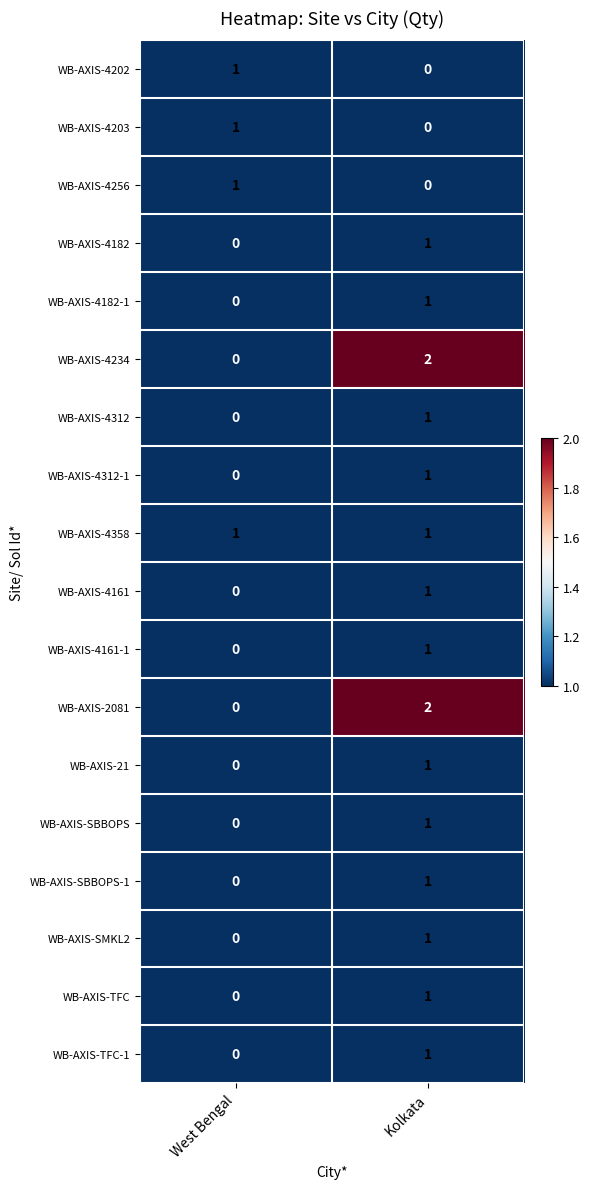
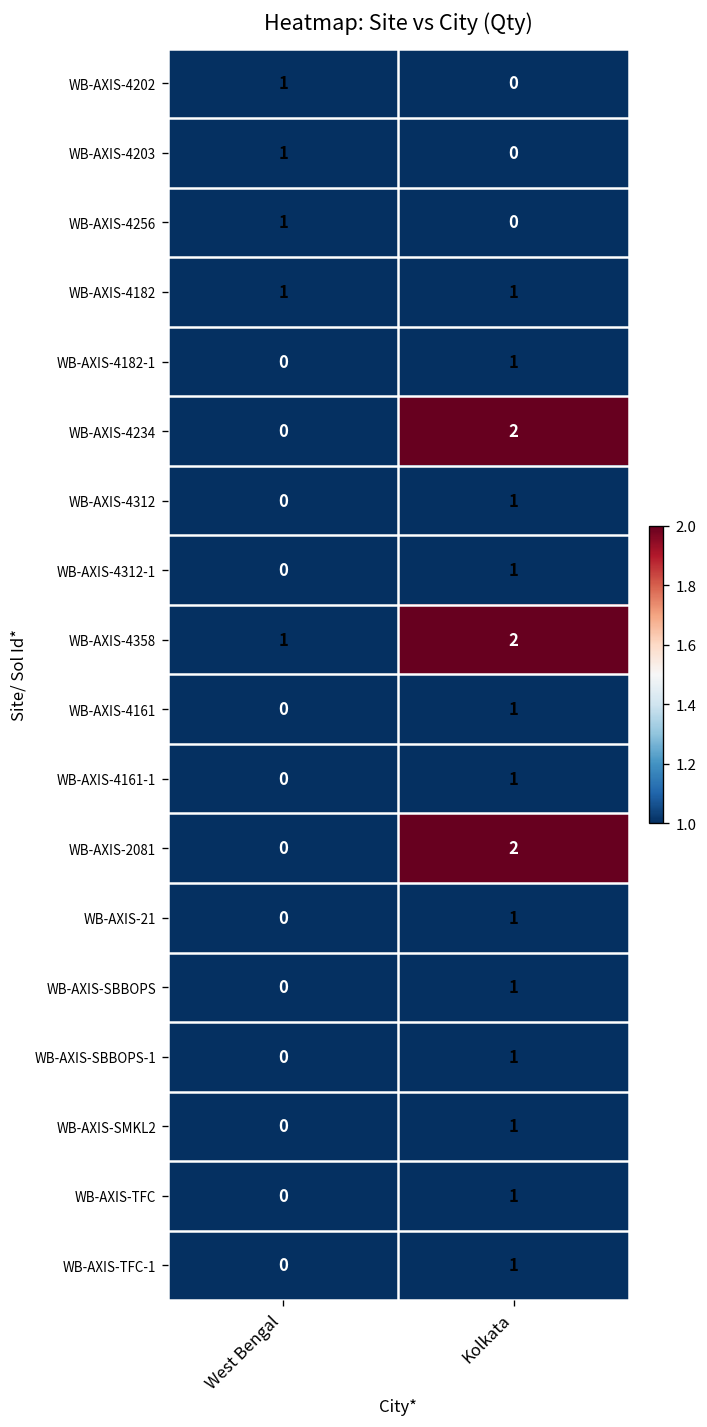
  {
    "WB-AXIS-4202": {
      "West Bengal": 1,
      "Kolkata": 0
    },
    "WB-AXIS-4203": {
      "West Bengal": 1,
      "Kolkata": 0
    },
    "WB-AXIS-4256": {
      "West Bengal": 1,
      "Kolkata": 0
    },
    "WB-AXIS-4182": {
-     "West Bengal": 0,
+     "West Bengal": 1,
      "Kolkata": 1
    },
    "WB-AXIS-4182-1": {
      "West Bengal": 0,
      "Kolkata": 1
    },
    "WB-AXIS-4234": {
      "West Bengal": 0,
      "Kolkata": 2
    },
    "WB-AXIS-4312": {
      "West Bengal": 0,
      "Kolkata": 1
    },
    "WB-AXIS-4312-1": {
      "West Bengal": 0,
      "Kolkata": 1
    },
    "WB-AXIS-4358": {
      "West Bengal": 1,
-     "Kolkata": 1
+     "Kolkata": 2
    },
    "WB-AXIS-4161": {
      "West Bengal": 0,
      "Kolkata": 1
    },
    "WB-AXIS-4161-1": {
      "West Bengal": 0,
      "Kolkata": 1
    },
    "WB-AXIS-2081": {
      "West Bengal": 0,
      "Kolkata": 2
    },
    "WB-AXIS-21": {
      "West Bengal": 0,
      "Kolkata": 1
    },
    "WB-AXIS-SBBOPS": {
      "West Bengal": 0,
      "Kolkata": 1
    },
    "WB-AXIS-SBBOPS-1": {
      "West Bengal": 0,
      "Kolkata": 1
    },
    "WB-AXIS-SMKL2": {
      "West Bengal": 0,
      "Kolkata": 1
    },
    "WB-AXIS-TFC": {
      "West Bengal": 0,
      "Kolkata": 1
    },
    "WB-AXIS-TFC-1": {
      "West Bengal": 0,
      "Kolkata": 1
    }
  }
